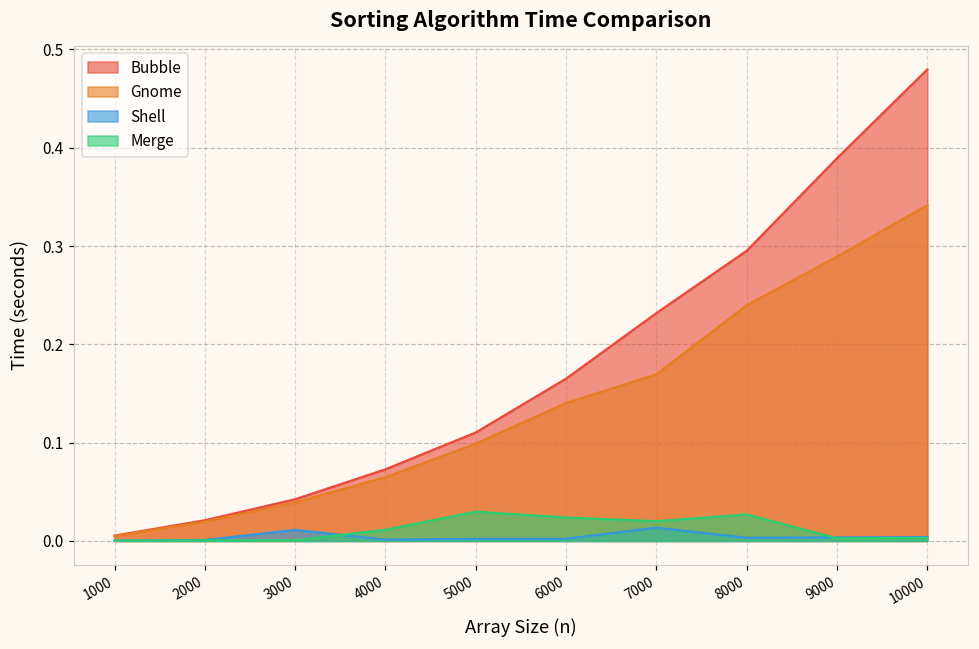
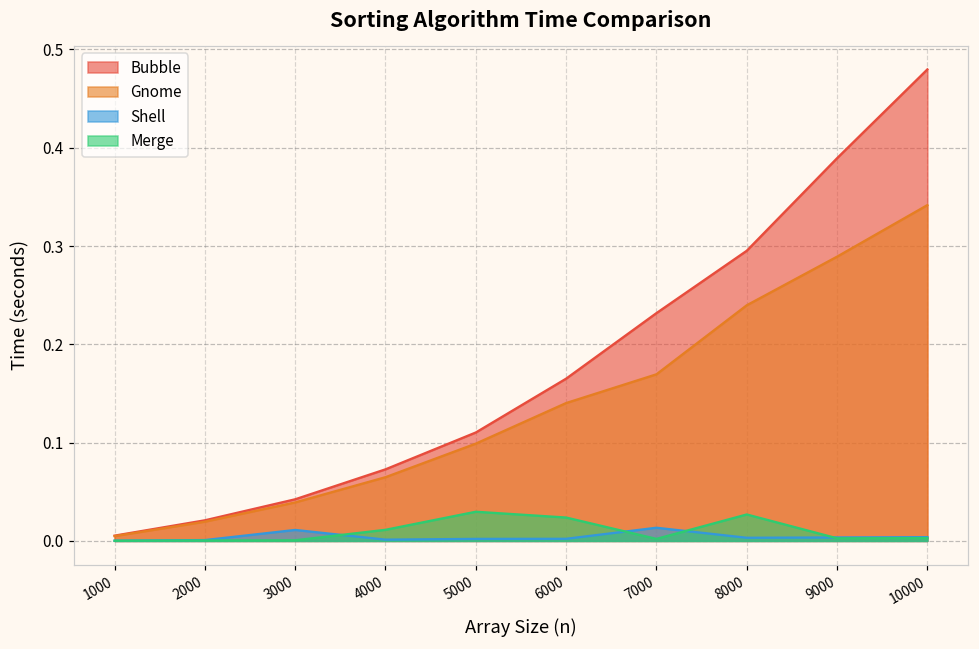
  {
    "Shell": {
      "3000": 0.01,
      "4000": 0.00,
      "5000": 0.00,
      "6000": 0.00,
      "7000": 0.01,
      "8000": 0.00
    },
    "Merge": {
      "3000": 0.00,
      "4000": 0.01,
      "5000": 0.03,
      "6000": 0.02,
-     "7000": 0.02,
+     "7000": 0.00,
      "8000": 0.03
    }
  }
